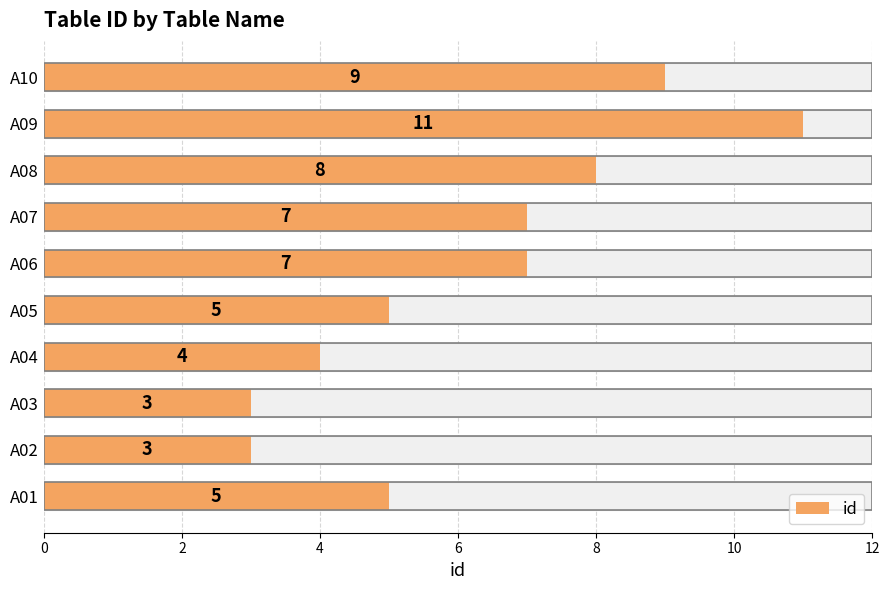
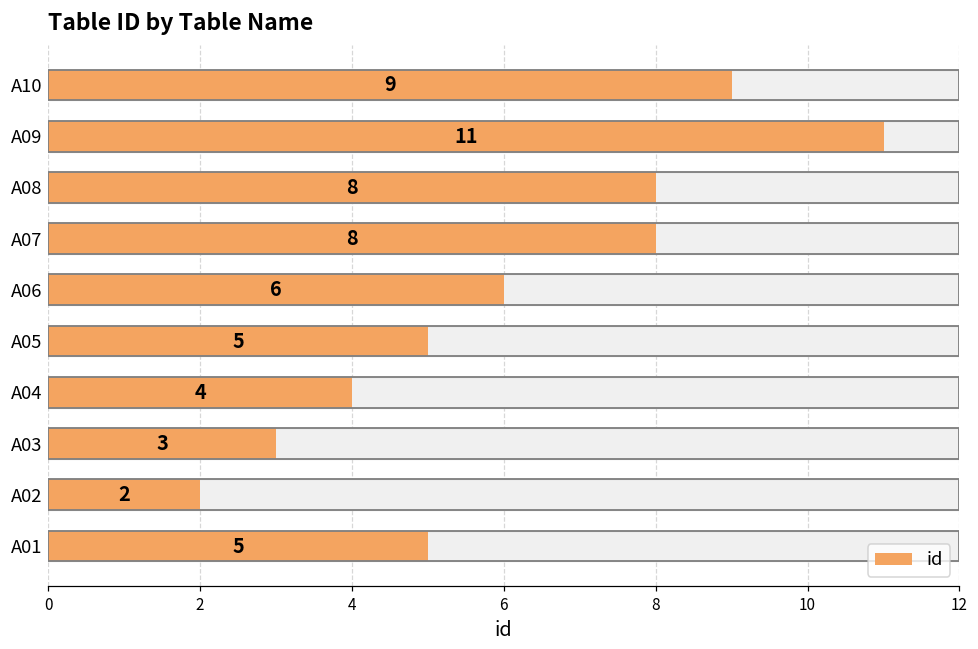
  {
    "id": {
-     "A07": 7,
-     "A06": 7,
-     "A02": 3
+     "A07": 8,
+     "A06": 6,
+     "A02": 2
    }
  }
